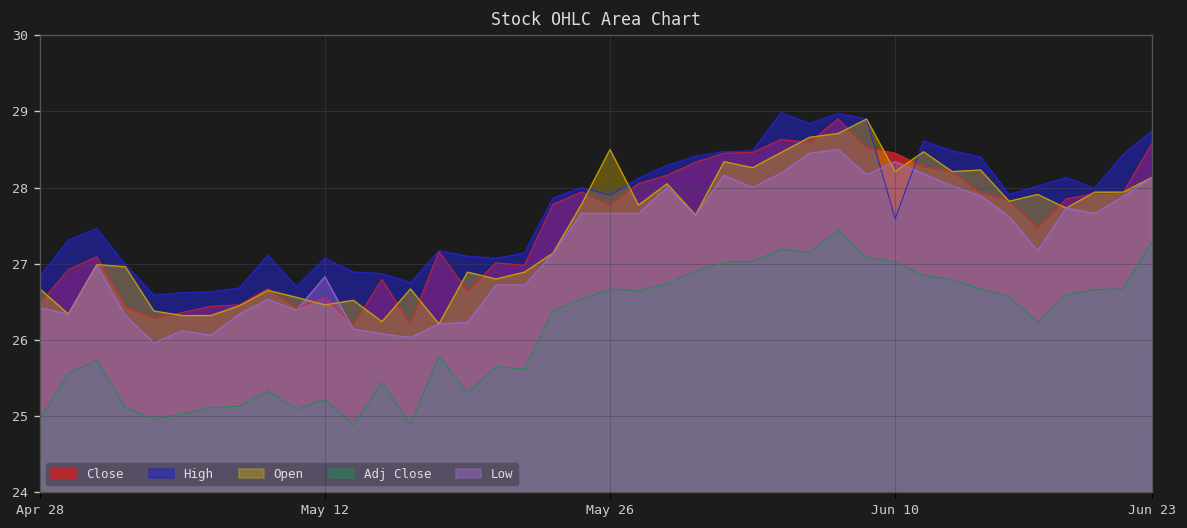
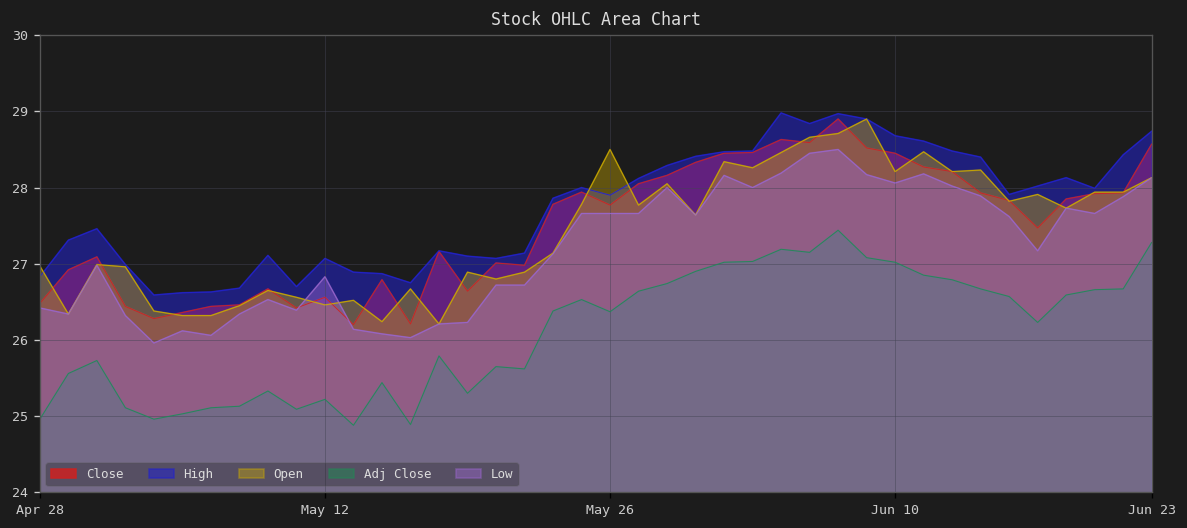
  {
    "Close": {
      "Apr 28": 26.5,
      "May 12": 26.6,
      "May 26": 27.8,
      "Jun 10": 28.5,
      "Jun 23": 28.6
    },
    "High": {
      "Apr 28": 26.8,
      "May 12": 27.1,
      "May 26": 27.9,
-     "Jun 10": 27.6,
+     "Jun 10": 28.7,
      "Jun 23": 28.7
    },
    "Open": {
-     "Apr 28": 26.7,
+     "Apr 28": 27.0,
      "May 12": 26.5,
      "May 26": 28.5,
      "Jun 10": 28.2
    },
    "Adj Close": {
      "Apr 28": 25.0,
      "May 12": 25.2,
-     "May 26": 26.7,
+     "May 26": 26.4,
      "Jun 10": 27.0,
      "Jun 23": 27.3
    },
    "Low": {
      "Apr 28": 26.4,
      "May 12": 26.8,
      "May 26": 27.7,
-     "Jun 10": 28.3
+     "Jun 10": 28.1
    }
  }
